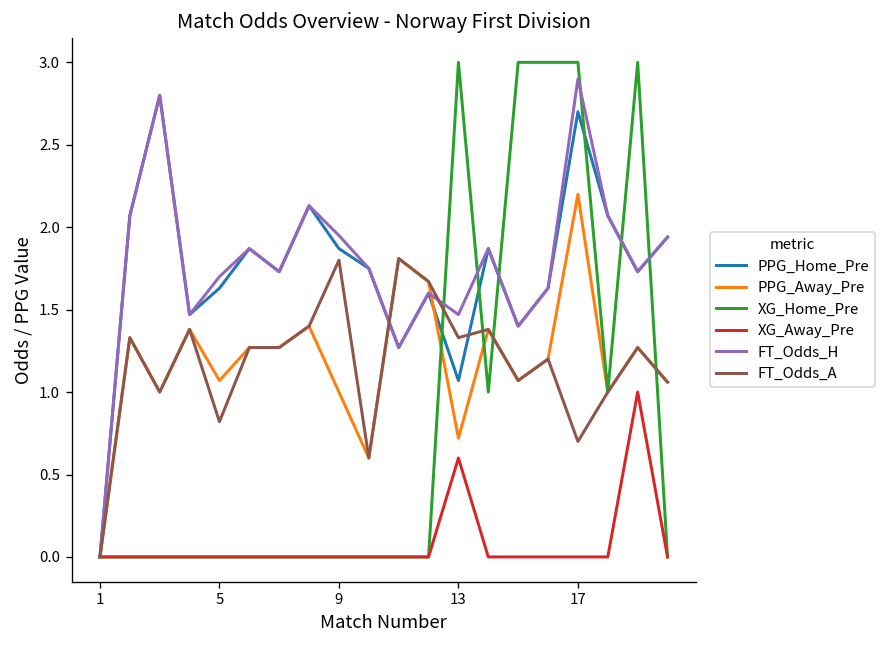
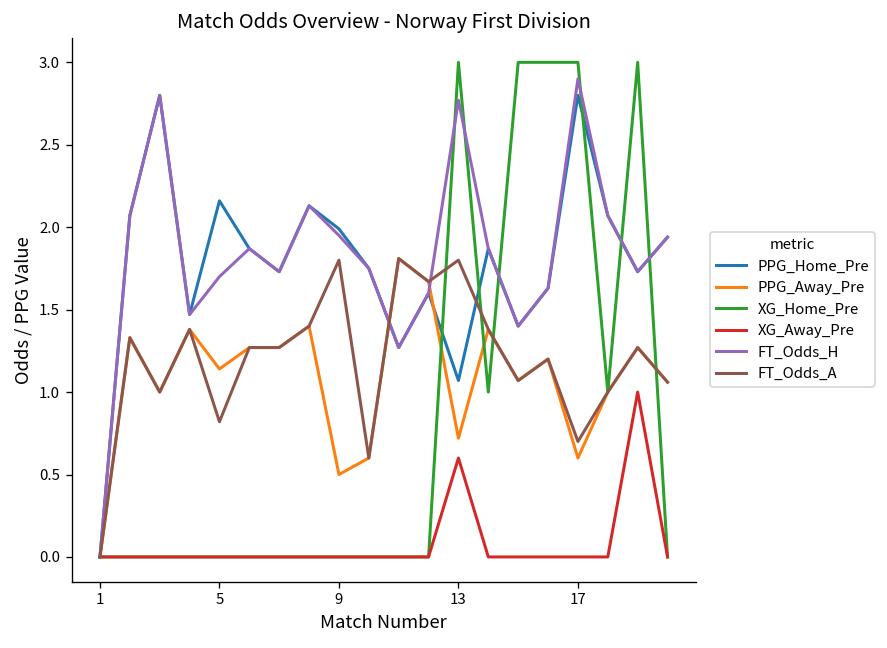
  {
    "PPG_Home_Pre": {
-     "5": 1.63,
-     "9": 1.87,
+     "5": 2.16,
+     "9": 1.99,
      "13": 1.07,
-     "17": 2.7
+     "17": 2.8
    },
    "PPG_Away_Pre": {
-     "5": 1.07,
-     "9": 1.0,
+     "5": 1.14,
+     "9": 0.5,
      "13": 0.72,
-     "17": 2.2
+     "17": 0.6
    },
    "XG_Home_Pre": {
      "13": 3.00,
      "17": 3.00
    },
    "XG_Away_Pre": {
      "13": 0.60,
      "17": 0.00
    },
    "FT_Odds_H": {
      "5": 1.70,
      "9": 1.95,
-     "13": 1.47,
+     "13": 2.77,
      "17": 2.90
    },
    "FT_Odds_A": {
      "5": 0.82,
      "9": 1.80,
-     "13": 1.33,
+     "13": 1.80,
      "17": 0.70
    }
  }
